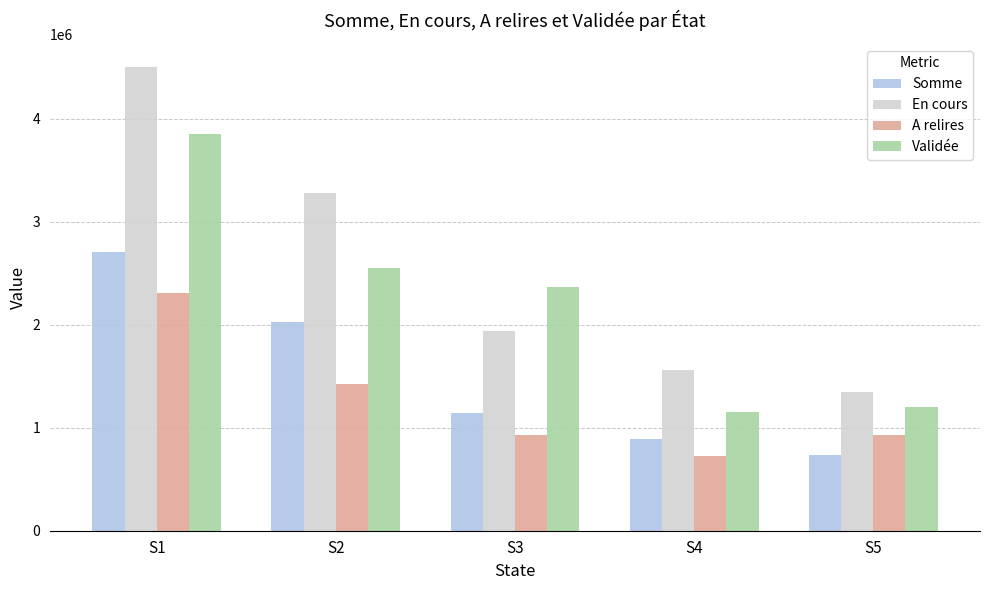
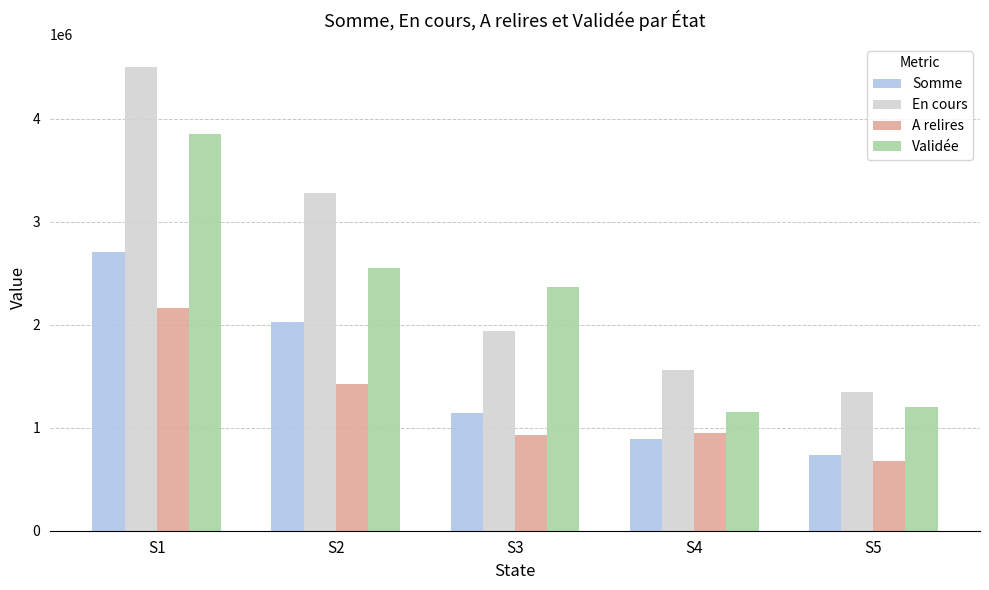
  {
    "A relires": {
-     "S1": 2310000,
+     "S1": 2160000,
      "S2": 1420000,
      "S3": 930000,
-     "S4": 730000,
-     "S5": 930000
+     "S4": 950000,
+     "S5": 680000
    },
    "Validée": {
      "S1": 3850000,
      "S2": 2550000,
      "S3": 2370000,
      "S4": 1150000,
      "S5": 1200000
    }
  }
